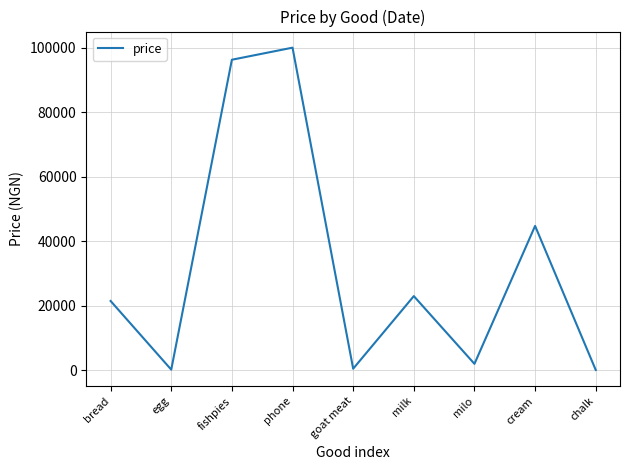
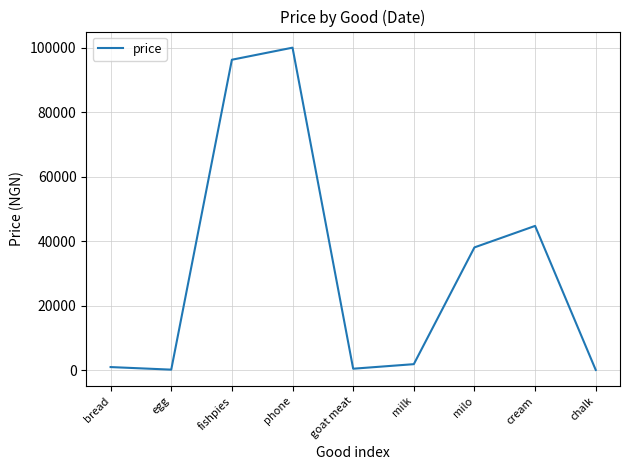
  {
-   "bread": 21000,
+   "bread": 1000,
    "egg": 0,
    "fishpies": 96000,
    "phone": 100000,
    "goat meat": 0,
-   "milk": 23000,
-   "milo": 2000,
+   "milk": 2000,
+   "milo": 38000,
    "cream": 45000,
    "chalk": 0
  }
